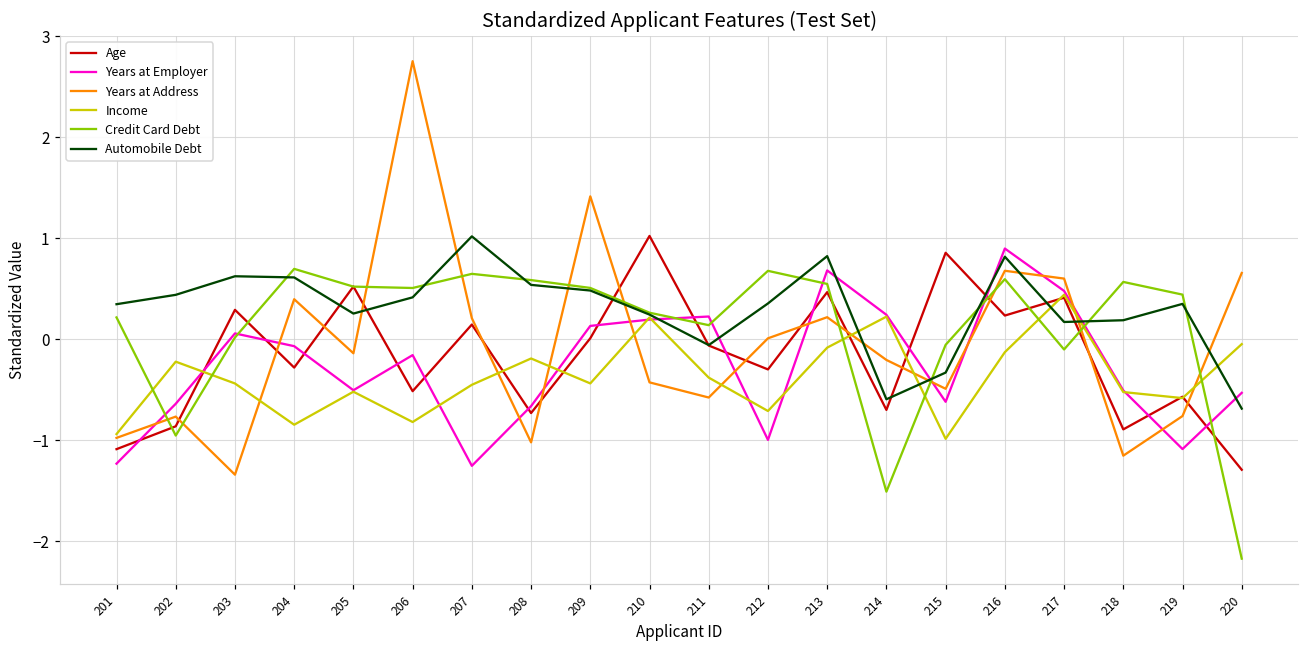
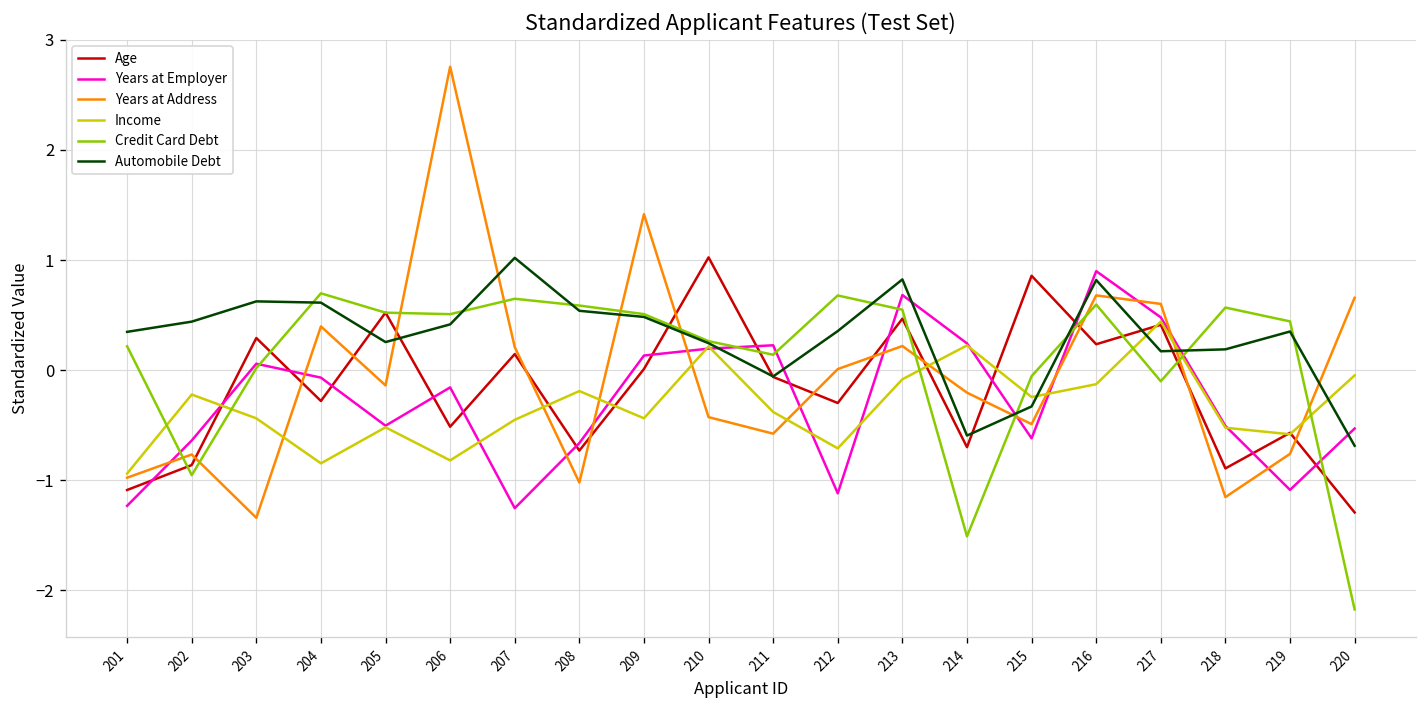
  {
    "Age": {
      "201": -1.1,
      "202": -0.9,
      "203": 0.3,
      "204": -0.3,
      "206": -0.5,
      "207": 0.1,
      "208": -0.7,
      "209": 0.0,
      "210": 1.0,
      "212": -0.3,
      "213": 0.5,
      "214": -0.7,
      "215": 0.9,
      "216": 0.2,
      "217": 0.4,
      "218": -0.9,
      "220": -1.3
    },
    "Years at Employer": {
      "201": -1.2,
      "202": -0.6,
      "203": 0.1,
      "204": -0.1,
      "206": -0.2,
      "207": -1.3,
      "208": -0.7,
      "209": 0.1,
      "211": 0.2,
-     "212": -1.0,
+     "212": -1.1,
      "213": 0.7,
      "215": -0.6,
      "216": 0.9,
      "217": 0.5,
      "219": -1.1,
      "220": -0.5
    },
    "Years at Address": {
      "201": -1.0,
      "202": -0.8,
      "203": -1.3,
      "204": 0.4,
      "205": -0.1,
      "206": 2.8,
      "207": 0.2,
      "208": -1.0,
      "209": 1.4,
      "210": -0.4,
      "211": -0.6,
      "212": 0.0,
      "213": 0.2,
      "214": -0.2,
      "215": -0.5,
      "216": 0.7,
      "217": 0.6,
      "218": -1.2,
      "219": -0.8,
      "220": 0.7
    },
    "Income": {
      "201": -0.9,
      "202": -0.2,
      "203": -0.4,
      "204": -0.8,
      "206": -0.8,
      "207": -0.5,
      "208": -0.2,
      "209": -0.4,
      "211": -0.4,
      "212": -0.7,
      "213": -0.1,
-     "215": -1.0,
+     "215": -0.2,
      "216": -0.1,
      "217": 0.4,
      "220": 0.0
    },
    "Credit Card Debt": {
      "201": 0.2,
      "202": -1.0,
      "203": 0.0,
      "204": 0.7,
      "206": 0.5,
      "207": 0.6,
      "208": 0.6,
      "211": 0.1,
      "212": 0.7,
      "213": 0.5,
      "214": -1.5,
      "215": -0.1,
      "216": 0.6,
      "217": -0.1,
      "218": 0.6,
      "219": 0.4,
      "220": -2.2
    },
    "Automobile Debt": {
      "201": 0.3,
      "202": 0.4,
      "203": 0.6,
      "204": 0.6,
      "205": 0.3,
      "206": 0.4,
      "207": 1.0,
      "208": 0.5,
      "212": 0.4,
      "213": 0.8,
      "214": -0.6,
      "215": -0.3,
      "216": 0.8,
      "217": 0.2,
      "218": 0.2,
      "219": 0.4,
      "220": -0.7
    }
  }
